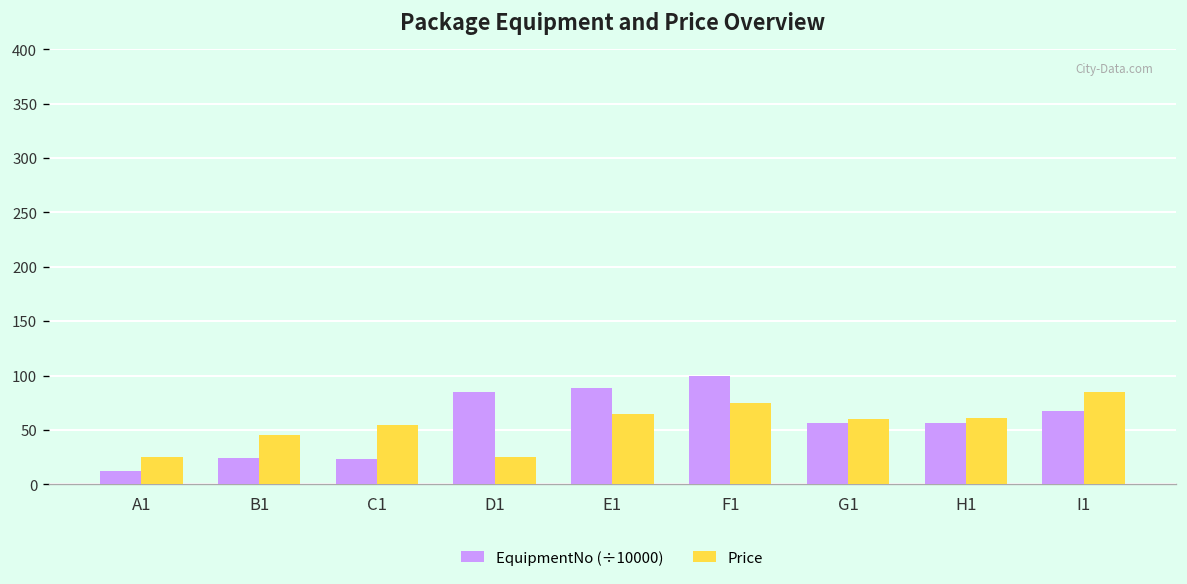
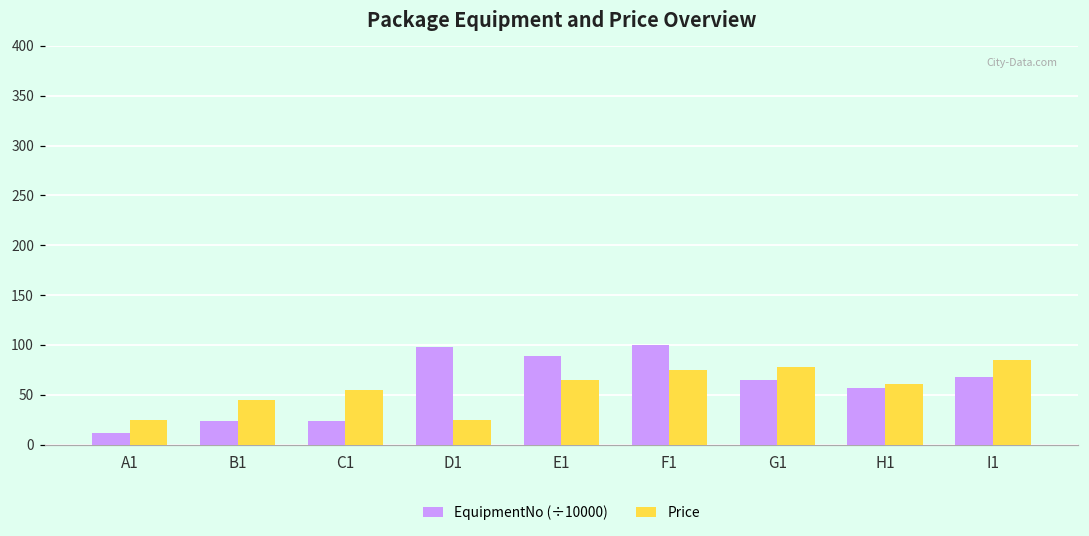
  {
    "EquipmentNo (÷10000)": {
      "A1": 10,
      "B1": 20,
      "C1": 20,
-     "D1": 80,
+     "D1": 100,
      "E1": 90,
      "F1": 100,
-     "G1": 60,
+     "G1": 70,
      "H1": 60,
      "I1": 70
    },
    "Price": {
      "A1": 30,
      "B1": 50,
      "C1": 60,
      "D1": 30,
      "E1": 70,
      "F1": 80,
-     "G1": 60,
+     "G1": 80,
      "H1": 60,
      "I1": 90
    }
  }
